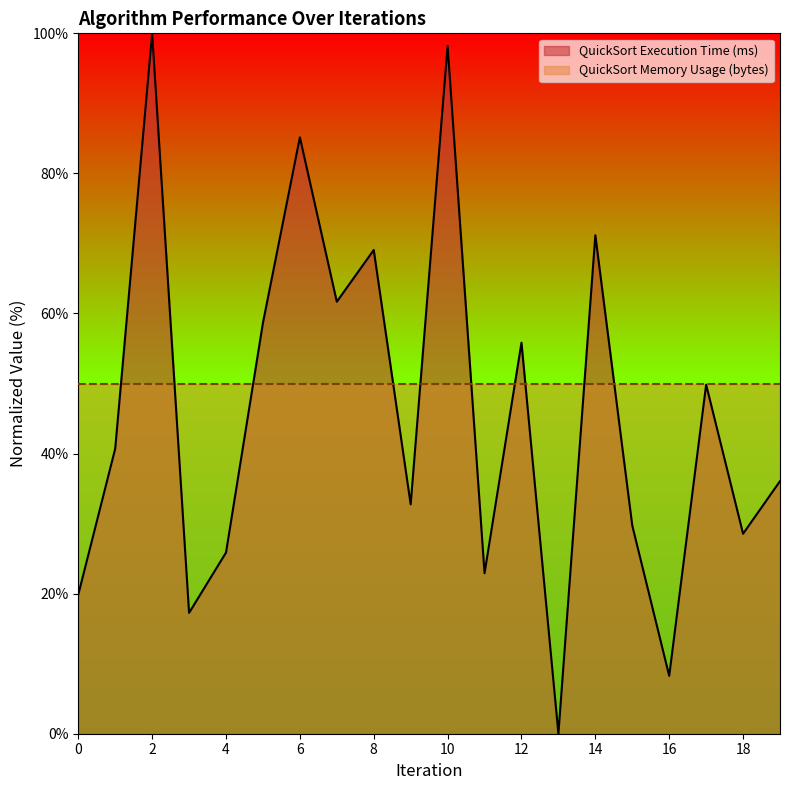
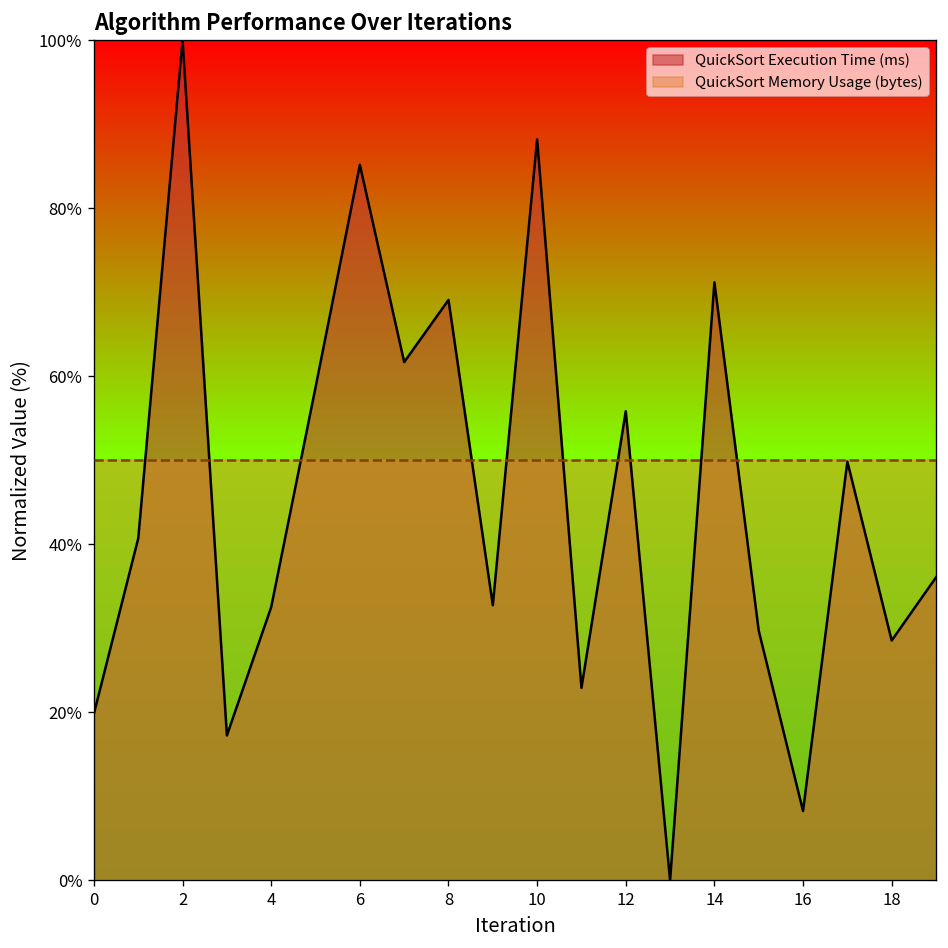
  {
    "QuickSort Execution Time (ms)": {
      "0": "20%",
      "2": "100%",
-     "4": "26%",
+     "4": "33%",
      "6": "85%",
      "8": "69%",
-     "10": "98%",
+     "10": "88%",
      "12": "56%",
      "14": "71%",
      "16": "8%",
      "18": "29%"
    },
    "QuickSort Memory Usage (bytes)": {
      "0": "50%",
      "2": "50%",
      "4": "50%",
      "6": "50%",
      "8": "50%",
      "10": "50%",
      "12": "50%",
      "14": "50%",
      "16": "50%",
      "18": "50%"
    }
  }
